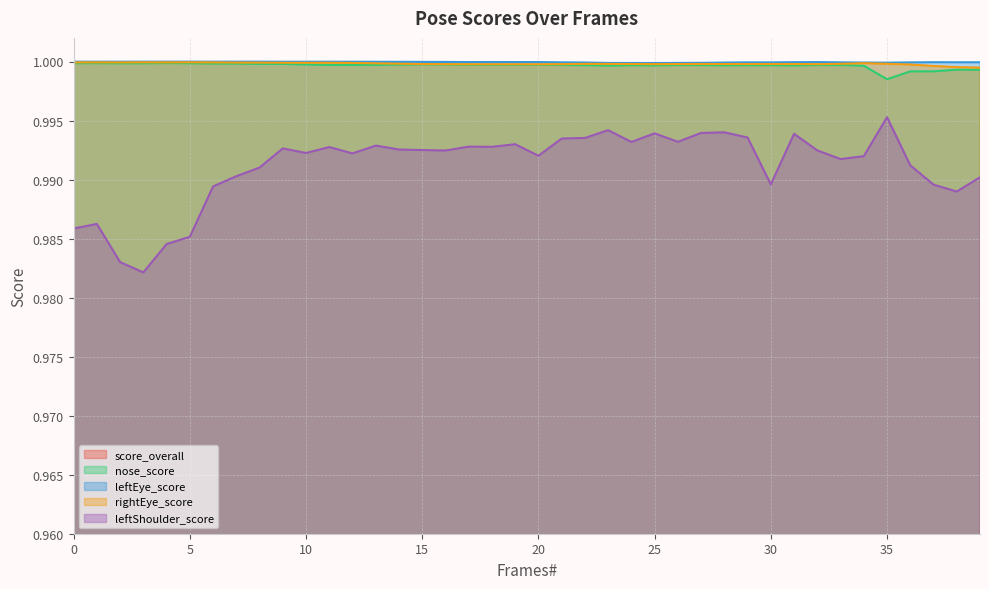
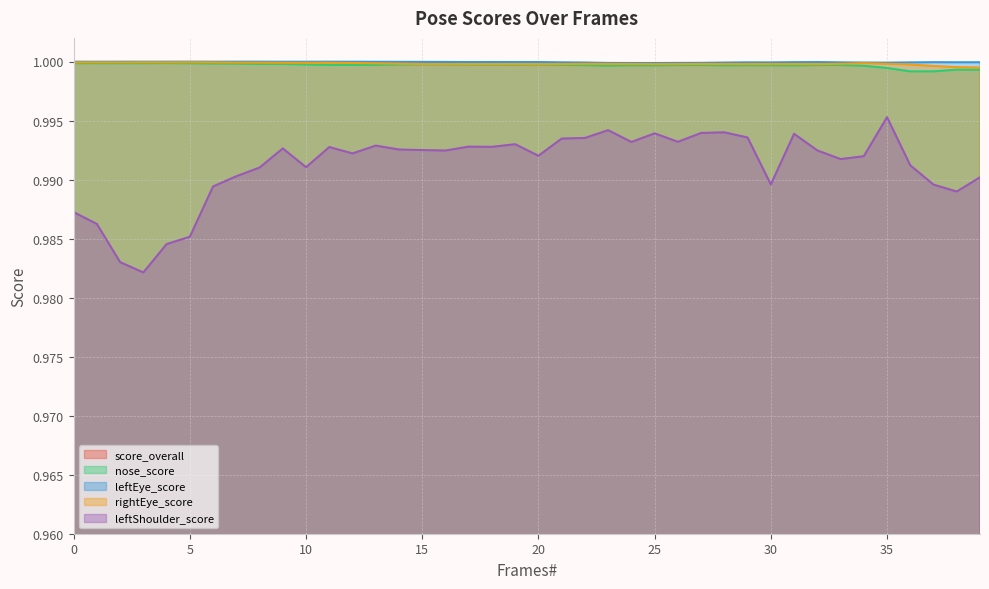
  {
    "nose_score": {
-     "35": 0.9985
+     "35": 0.9995
    },
    "leftShoulder_score": {
-     "0": 0.9859,
+     "0": 0.9872,
      "5": 0.9852,
-     "10": 0.9923,
+     "10": 0.9910,
      "15": 0.9925,
      "20": 0.9920,
      "25": 0.9939,
      "30": 0.9896,
      "35": 0.9953
    }
  }
